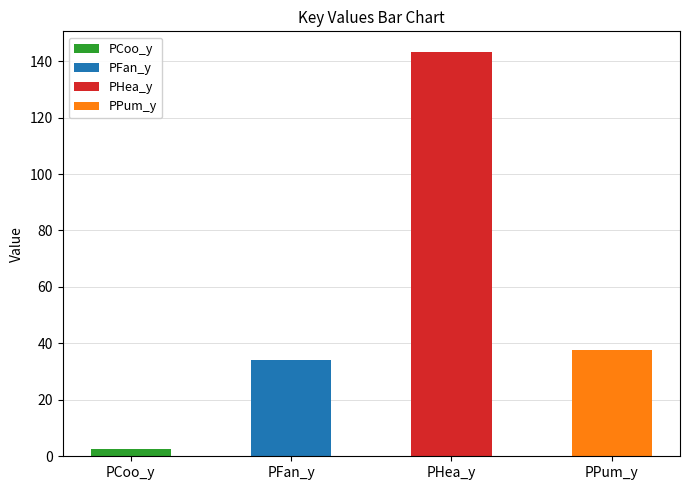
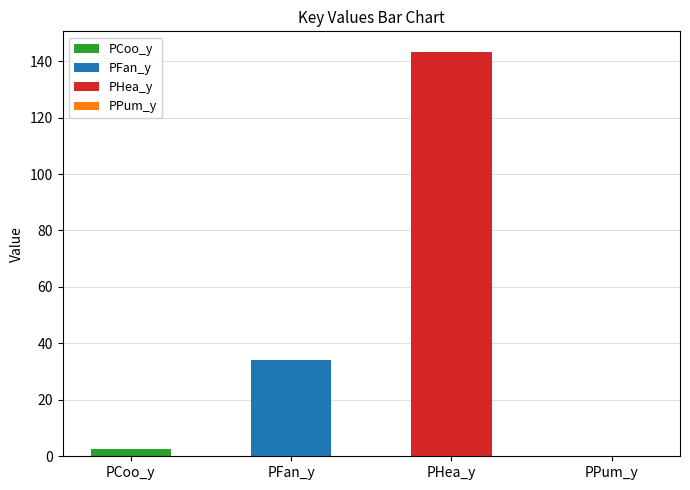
  {
    "PCoo_y": 3,
    "PFan_y": 34,
    "PHea_y": 143,
-   "PPum_y": 38
+   "PPum_y": 0
  }
